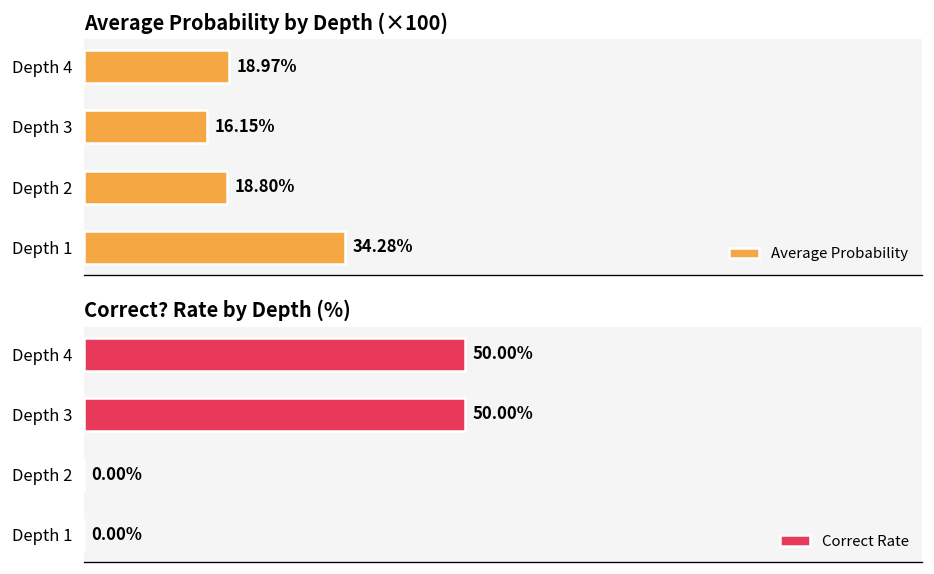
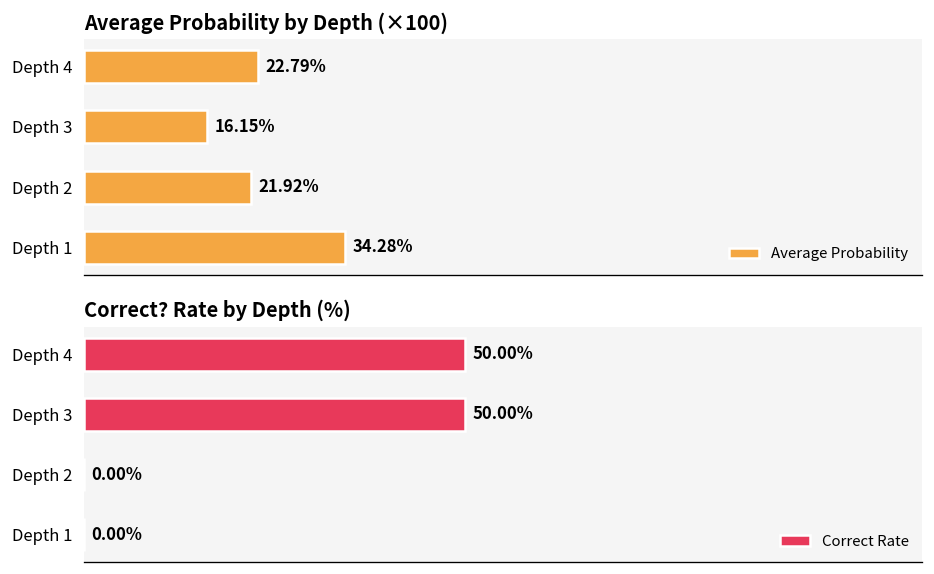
  {
    "Average Probability by Depth (×100)": {
-     "Depth 4": "18.97%",
+     "Depth 4": "22.79%",
      "Depth 3": "16.15%",
-     "Depth 2": "18.80%",
+     "Depth 2": "21.92%",
      "Depth 1": "34.28%"
    },
    "Correct? Rate by Depth (%)": {
      "Depth 4": "50.00%",
      "Depth 3": "50.00%",
      "Depth 2": "0.00%",
      "Depth 1": "0.00%"
    }
  }
